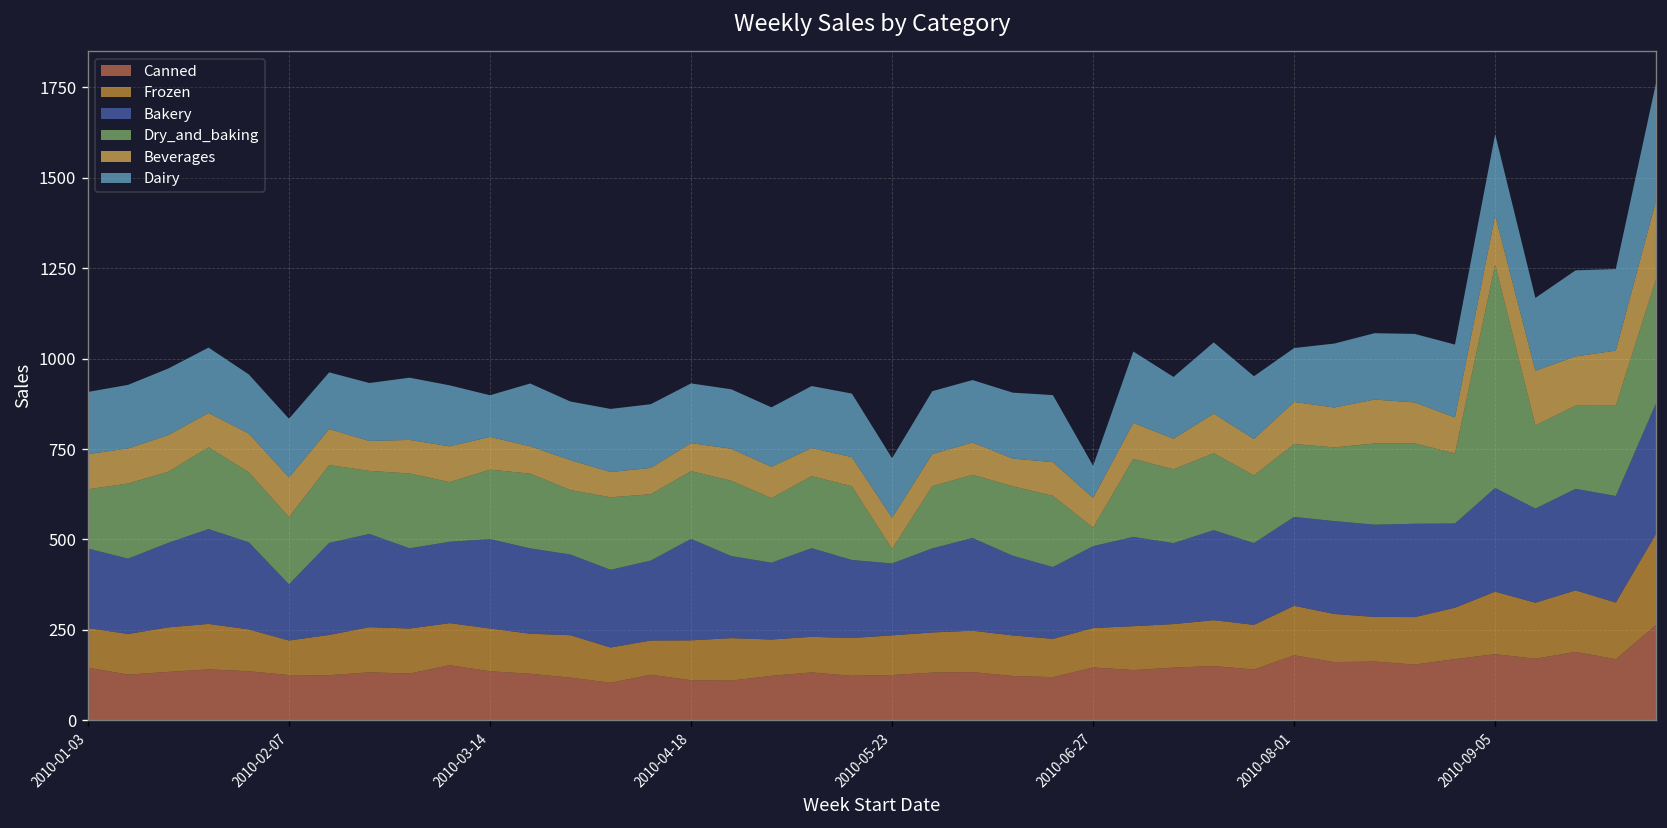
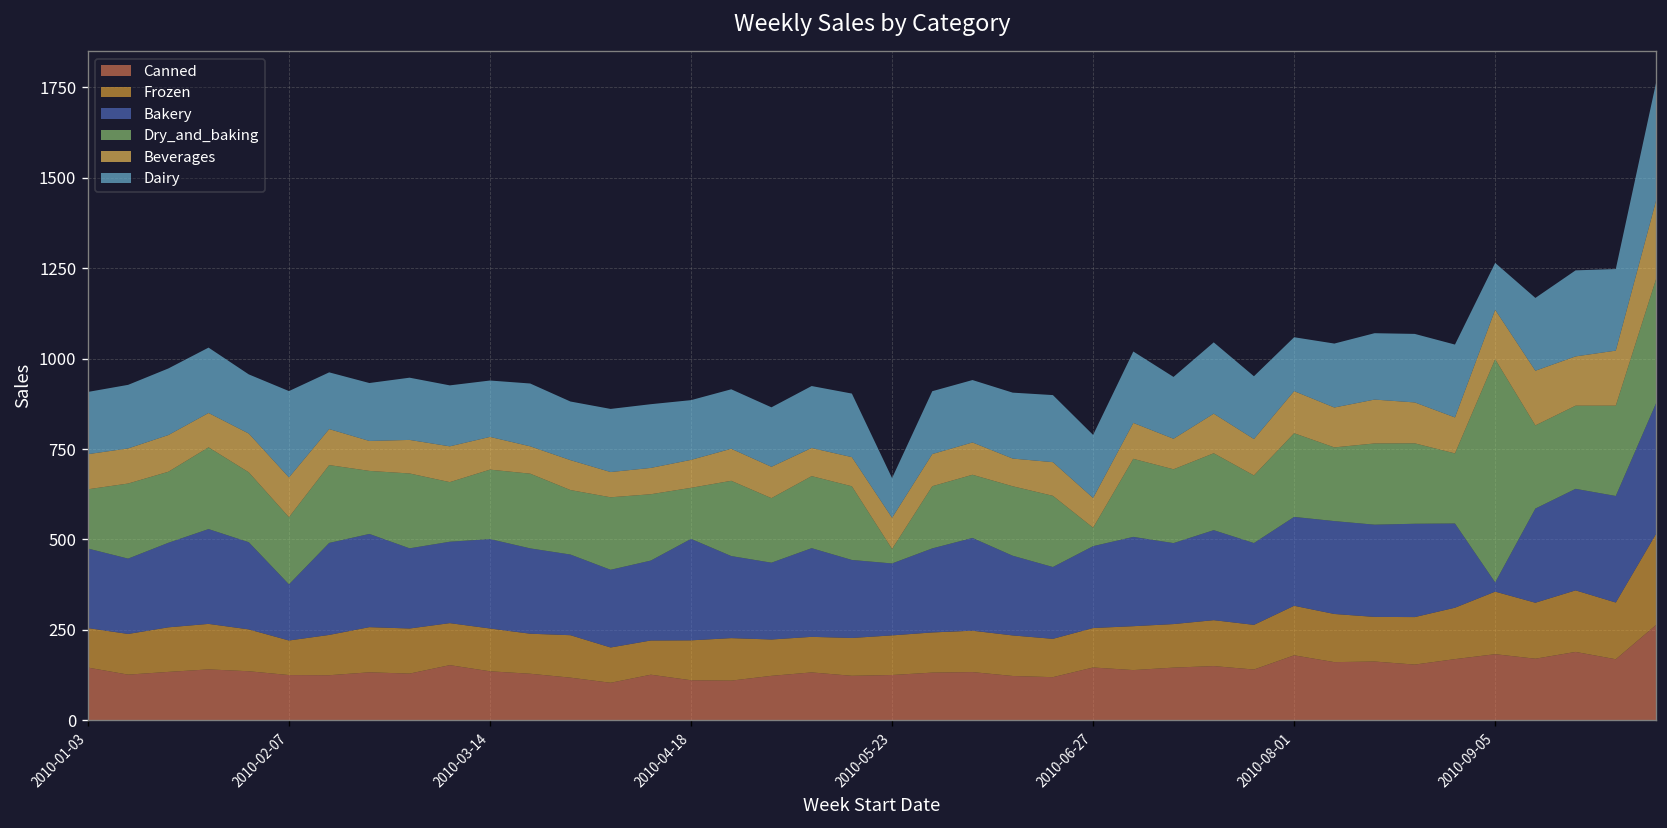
  {
    "Bakery": {
      "2010-01-03": 220,
      "2010-02-07": 160,
      "2010-03-14": 250,
      "2010-04-18": 280,
      "2010-05-23": 200,
      "2010-06-27": 230,
      "2010-08-01": 250,
-     "2010-09-05": 290
+     "2010-09-05": 30
    },
    "Dry_and_baking": {
      "2010-01-03": 160,
      "2010-02-07": 190,
      "2010-03-14": 190,
-     "2010-04-18": 190,
+     "2010-04-18": 140,
      "2010-05-23": 40,
      "2010-06-27": 50,
-     "2010-08-01": 200,
+     "2010-08-01": 230,
      "2010-09-05": 620
    },
    "Dairy": {
      "2010-01-03": 170,
-     "2010-02-07": 160,
-     "2010-03-14": 120,
+     "2010-02-07": 240,
+     "2010-03-14": 160,
      "2010-04-18": 170,
-     "2010-05-23": 160,
-     "2010-06-27": 90,
+     "2010-05-23": 110,
+     "2010-06-27": 170,
      "2010-08-01": 150,
-     "2010-09-05": 220
+     "2010-09-05": 130
    }
  }
